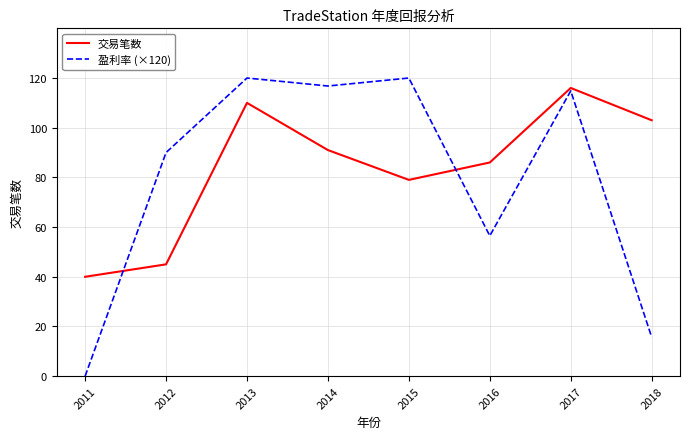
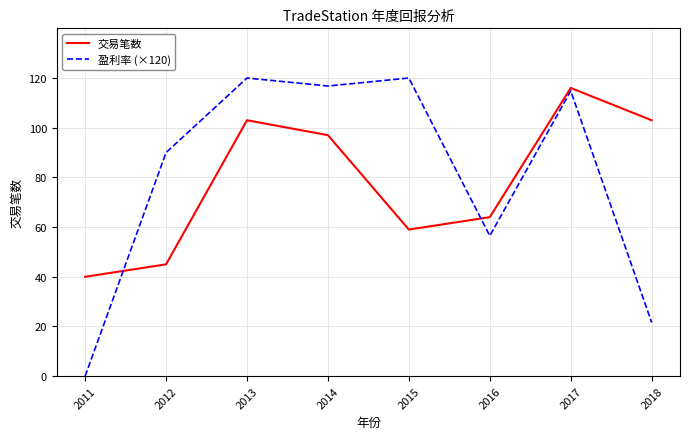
  {
    "交易笔数": {
      "2011": 40,
      "2012": 45,
-     "2013": 110,
-     "2014": 91,
-     "2015": 79,
-     "2016": 86,
+     "2013": 103,
+     "2014": 97,
+     "2015": 59,
+     "2016": 64,
      "2017": 116,
      "2018": 103
    },
    "盈利率 (×120)": {
      "2011": 0,
      "2012": 90,
      "2013": 120,
      "2014": 117,
      "2015": 120,
      "2016": 56,
      "2017": 115,
-     "2018": 16
+     "2018": 22
    }
  }
